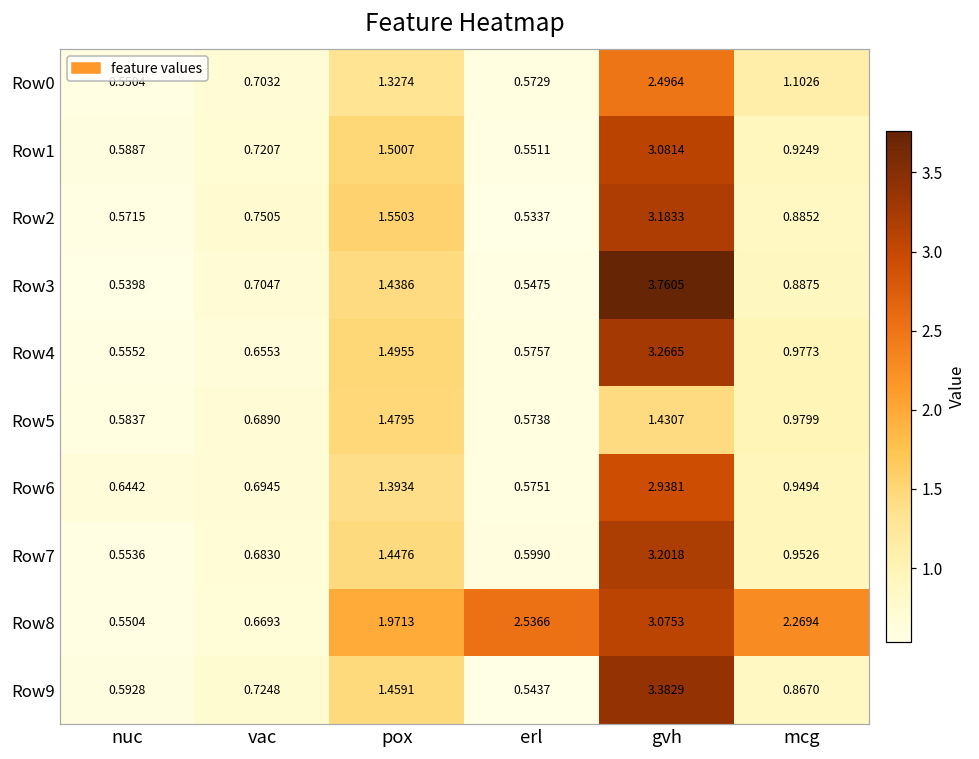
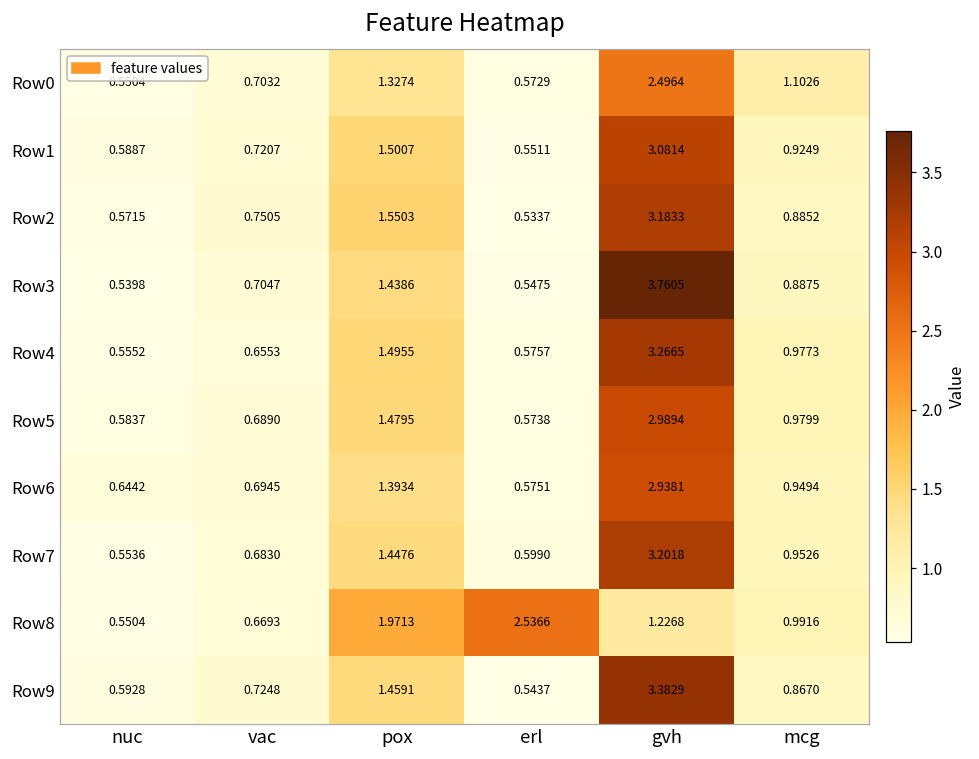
  {
    "Row0": {
      "vac": 0.7032,
      "pox": 1.3274,
      "erl": 0.5729,
      "gvh": 2.4964,
      "mcg": 1.1026
    },
    "Row1": {
      "nuc": 0.5887,
      "vac": 0.7207,
      "pox": 1.5007,
      "erl": 0.5511,
      "gvh": 3.0814,
      "mcg": 0.9249
    },
    "Row2": {
      "nuc": 0.5715,
      "vac": 0.7505,
      "pox": 1.5503,
      "erl": 0.5337,
      "gvh": 3.1833,
      "mcg": 0.8852
    },
    "Row3": {
      "nuc": 0.5398,
      "vac": 0.7047,
      "pox": 1.4386,
      "erl": 0.5475,
      "gvh": 3.7605,
      "mcg": 0.8875
    },
    "Row4": {
      "nuc": 0.5552,
      "vac": 0.6553,
      "pox": 1.4955,
      "erl": 0.5757,
      "gvh": 3.2665,
      "mcg": 0.9773
    },
    "Row5": {
      "nuc": 0.5837,
      "vac": 0.6890,
      "pox": 1.4795,
      "erl": 0.5738,
-     "gvh": 1.4307,
+     "gvh": 2.9894,
      "mcg": 0.9799
    },
    "Row6": {
      "nuc": 0.6442,
      "vac": 0.6945,
      "pox": 1.3934,
      "erl": 0.5751,
      "gvh": 2.9381,
      "mcg": 0.9494
    },
    "Row7": {
      "nuc": 0.5536,
      "vac": 0.6830,
      "pox": 1.4476,
      "erl": 0.5990,
      "gvh": 3.2018,
      "mcg": 0.9526
    },
    "Row8": {
      "nuc": 0.5504,
      "vac": 0.6693,
      "pox": 1.9713,
      "erl": 2.5366,
-     "gvh": 3.0753,
-     "mcg": 2.2694
+     "gvh": 1.2268,
+     "mcg": 0.9916
    },
    "Row9": {
      "nuc": 0.5928,
      "vac": 0.7248,
      "pox": 1.4591,
      "erl": 0.5437,
      "gvh": 3.3829,
      "mcg": 0.8670
    }
  }
